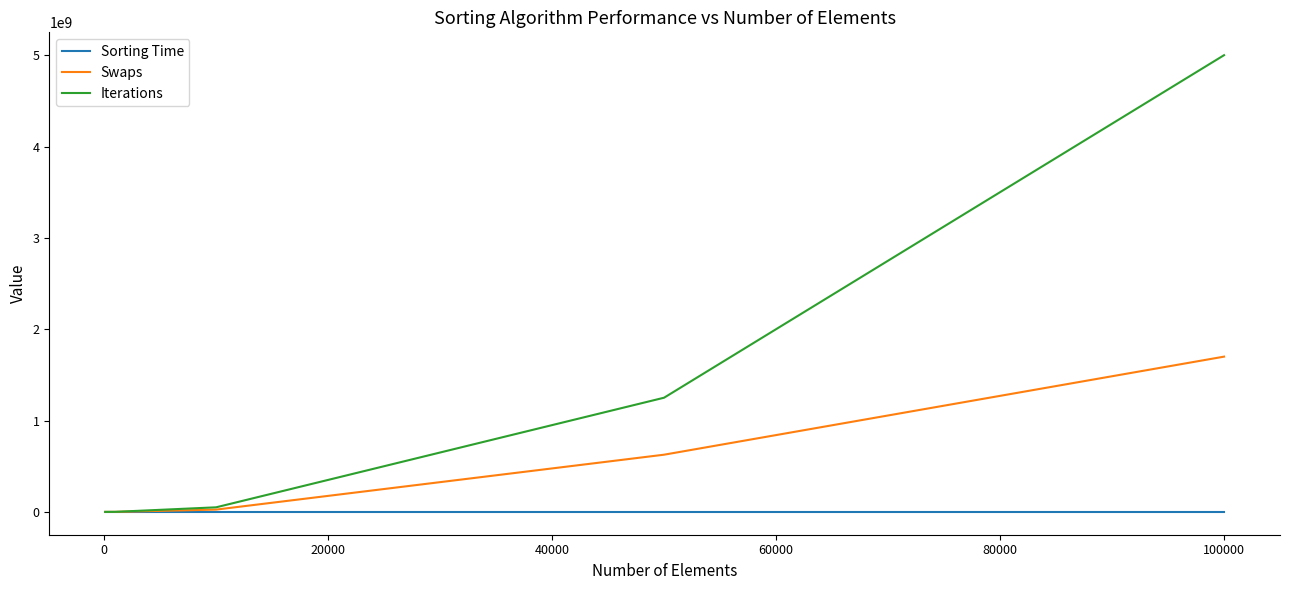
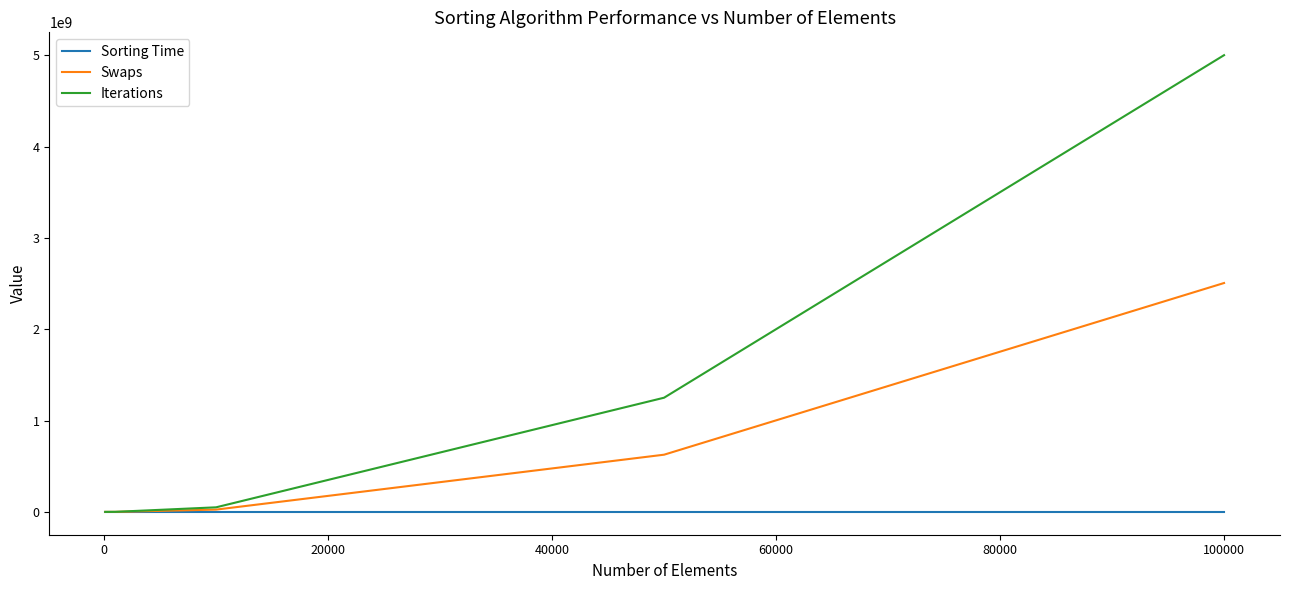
  {
    "Sorting Time": {
      "100000": 0
    },
    "Swaps": {
-     "100000": 1700000000
+     "100000": 2500000000
    },
    "Iterations": {
      "100000": 5000000000
    }
  }
